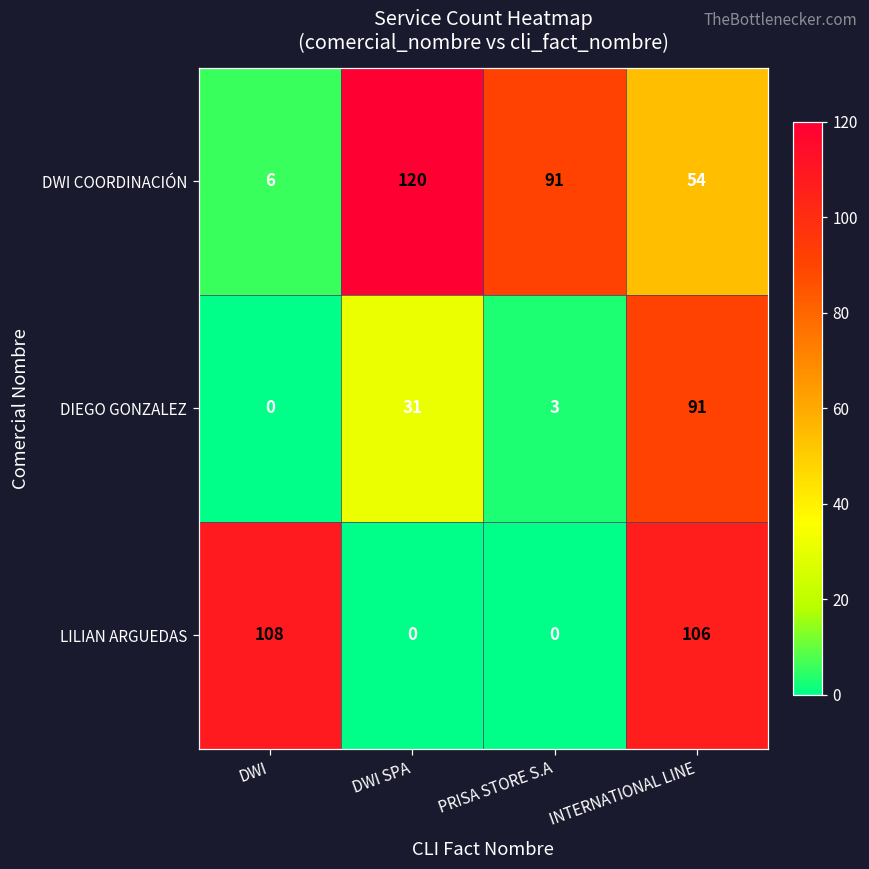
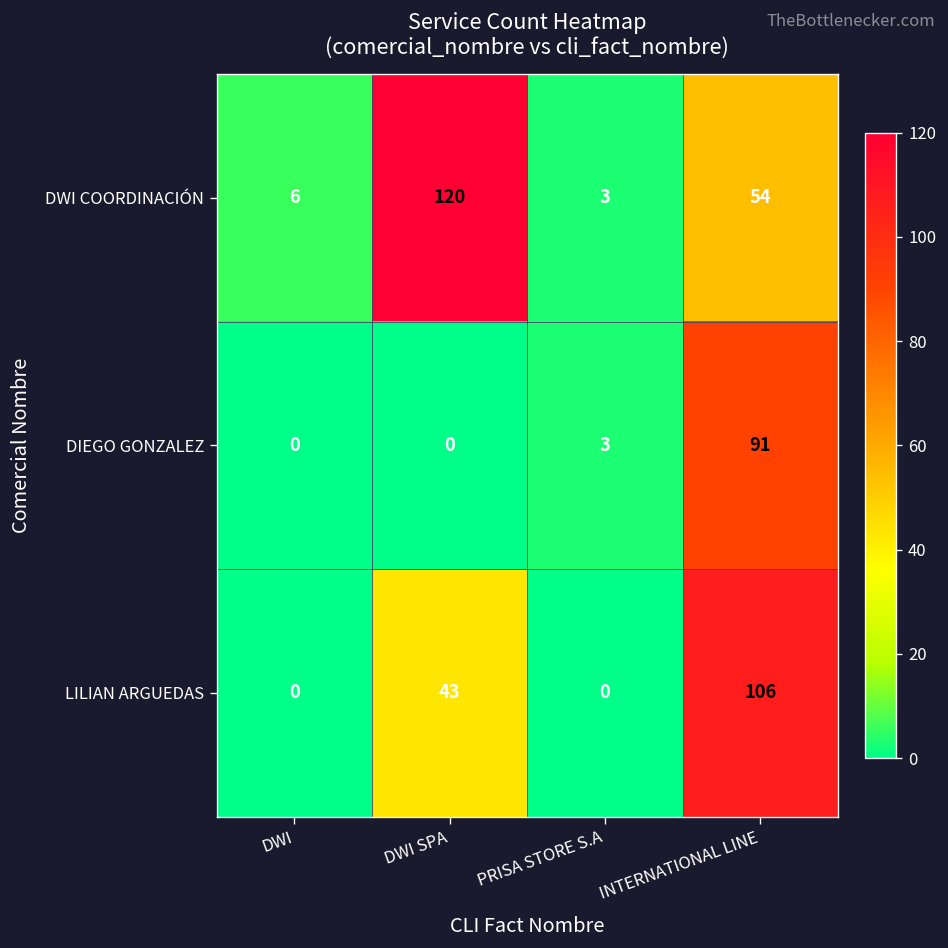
  {
    "DWI COORDINACIÓN": {
      "DWI": 6,
      "DWI SPA": 120,
-     "PRISA STORE S.A": 91,
+     "PRISA STORE S.A": 3,
      "INTERNATIONAL LINE": 54
    },
    "DIEGO GONZALEZ": {
      "DWI": 0,
-     "DWI SPA": 31,
+     "DWI SPA": 0,
      "PRISA STORE S.A": 3,
      "INTERNATIONAL LINE": 91
    },
    "LILIAN ARGUEDAS": {
-     "DWI": 108,
-     "DWI SPA": 0,
+     "DWI": 0,
+     "DWI SPA": 43,
      "PRISA STORE S.A": 0,
      "INTERNATIONAL LINE": 106
    }
  }
